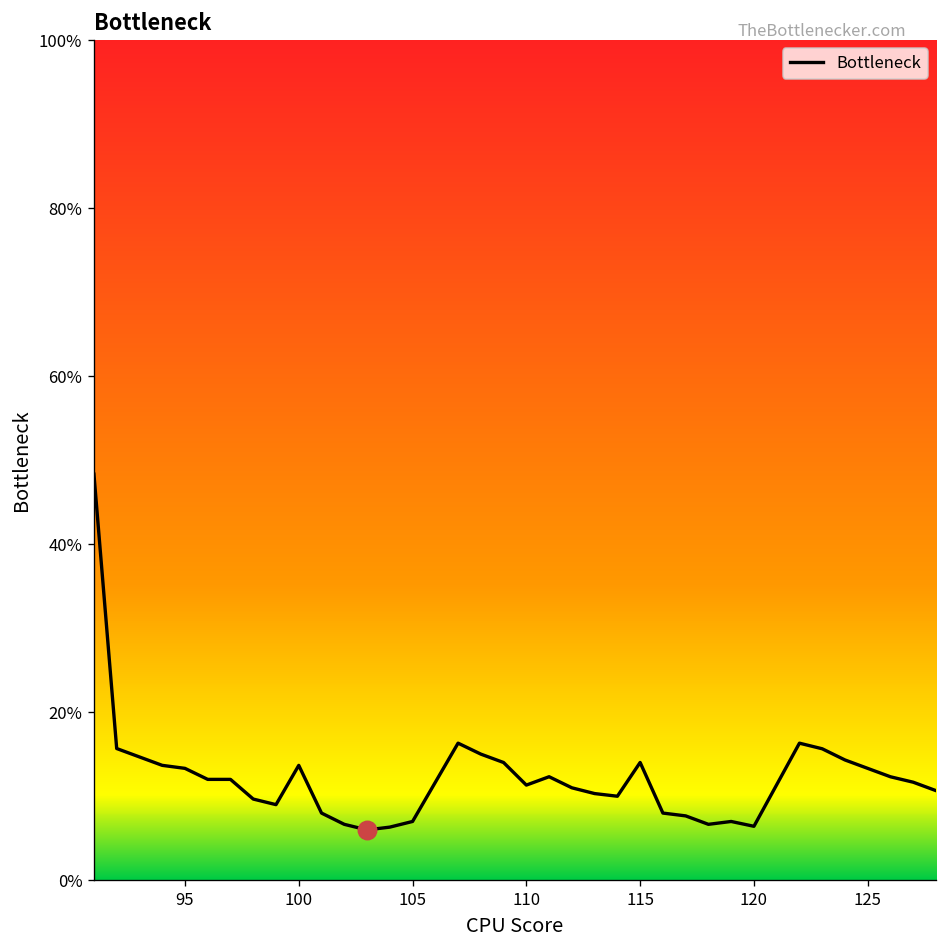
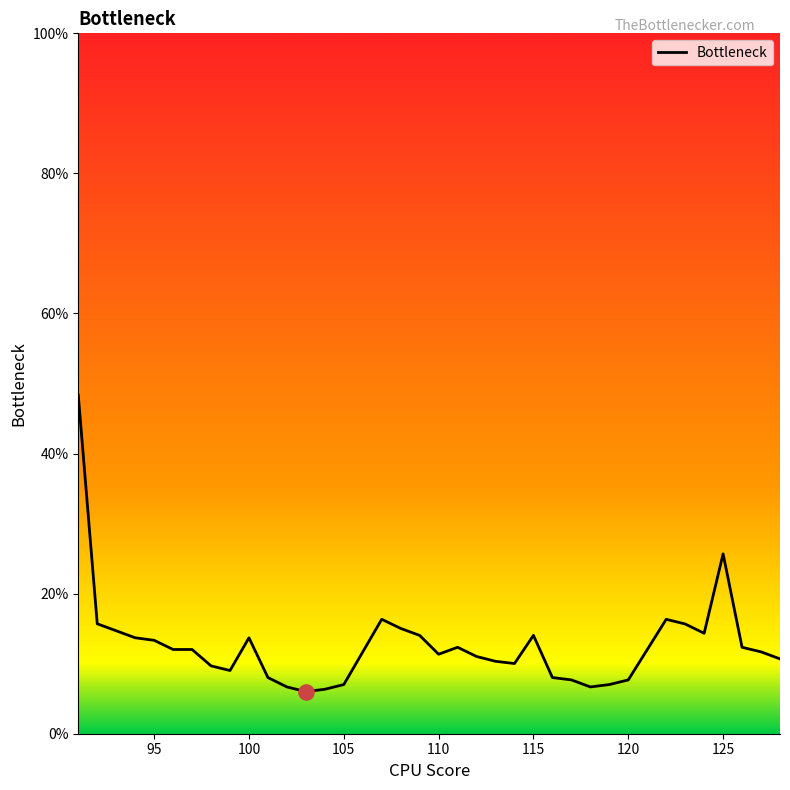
  {
    "Bottleneck": {
      "95": "13%",
      "100": "14%",
      "105": "7%",
      "110": "11%",
      "115": "14%",
-     "120": "6%",
-     "125": "13%"
+     "120": "8%",
+     "125": "26%"
    }
  }
